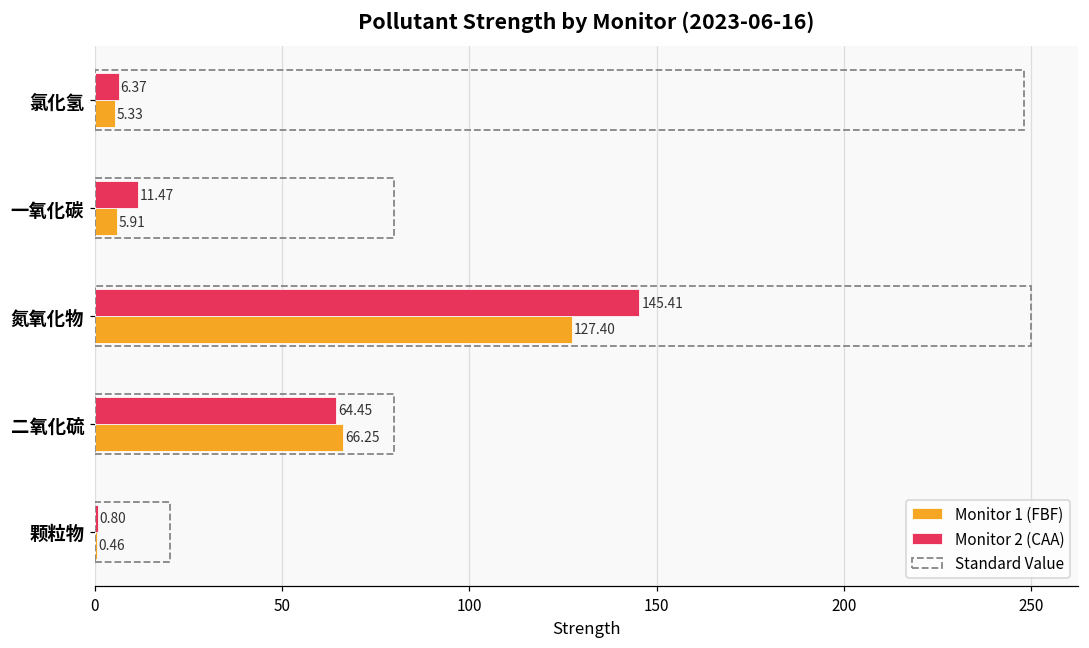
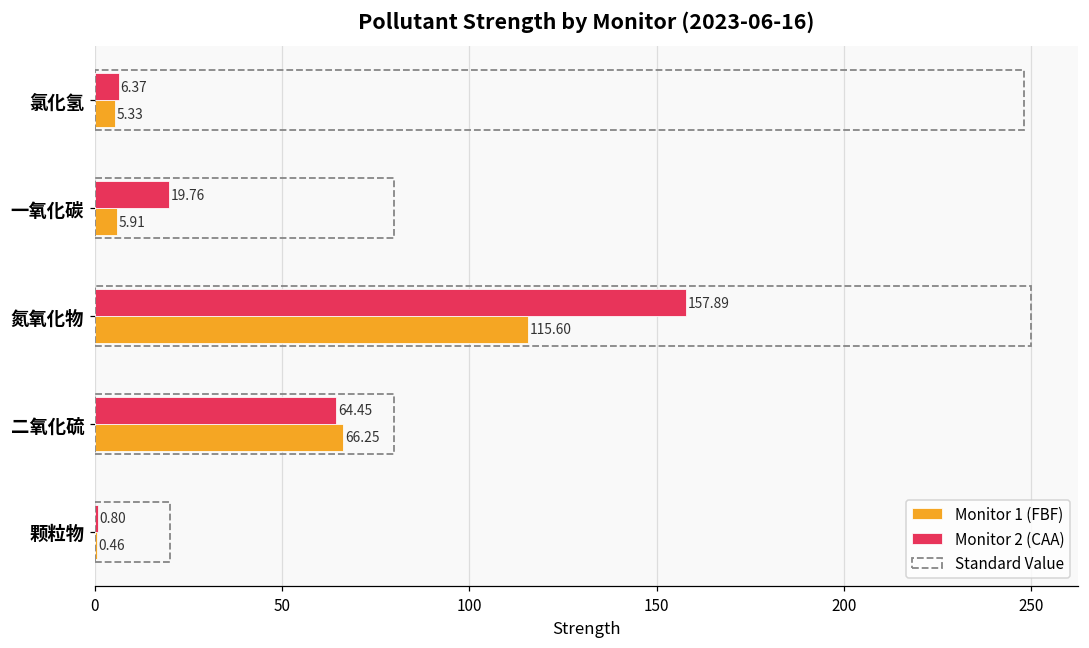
  {
    "Monitor 1 (FBF)": {
-     "氮氧化物": 127.40,
+     "氮氧化物": 115.60,
      "颗粒物": 0.46
    },
    "Monitor 2 (CAA)": {
-     "一氧化碳": 11.47,
-     "氮氧化物": 145.41
+     "一氧化碳": 19.76,
+     "氮氧化物": 157.89
    }
  }
